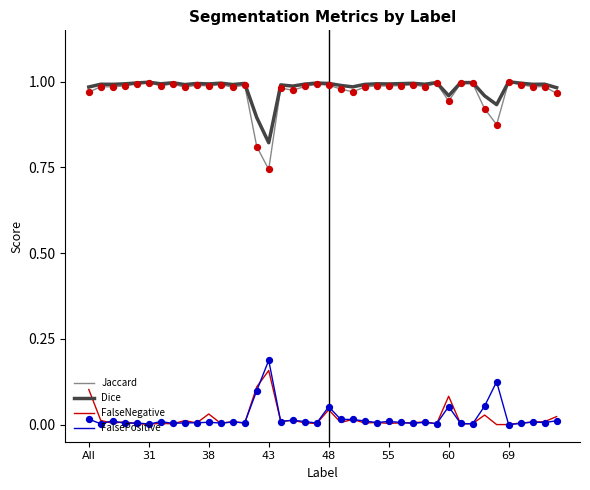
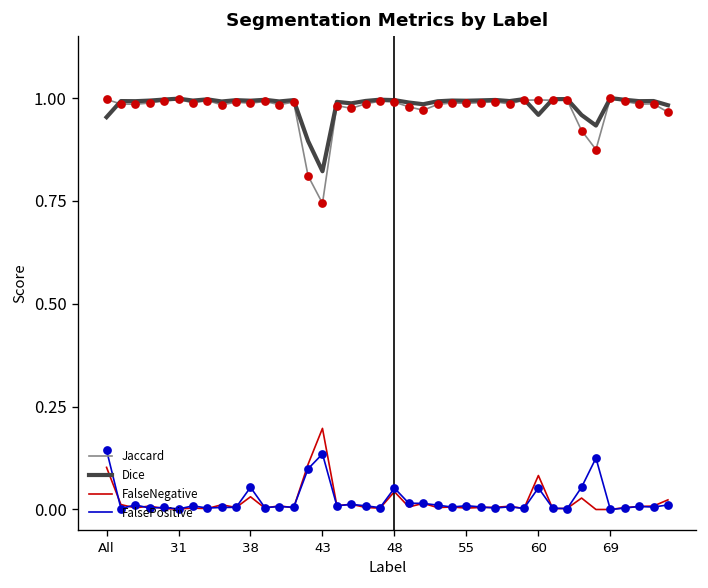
  {
    "Jaccard": {
-     "All": 0.97,
+     "All": 1.00,
      "43": 0.74,
-     "60": 0.94
+     "60": 1.00
    },
    "Dice": {
-     "All": 0.98,
+     "All": 0.95,
      "43": 0.82,
      "60": 0.96
    },
    "FalseNegative": {
      "All": 0.10,
      "38": 0.03,
-     "43": 0.16,
+     "43": 0.20,
      "48": 0.04,
      "60": 0.08
    },
    "FalsePositive": {
-     "All": 0.02,
-     "38": 0.01,
-     "43": 0.19,
+     "All": 0.14,
+     "38": 0.05,
+     "43": 0.14,
      "48": 0.05,
      "60": 0.05
    }
  }
